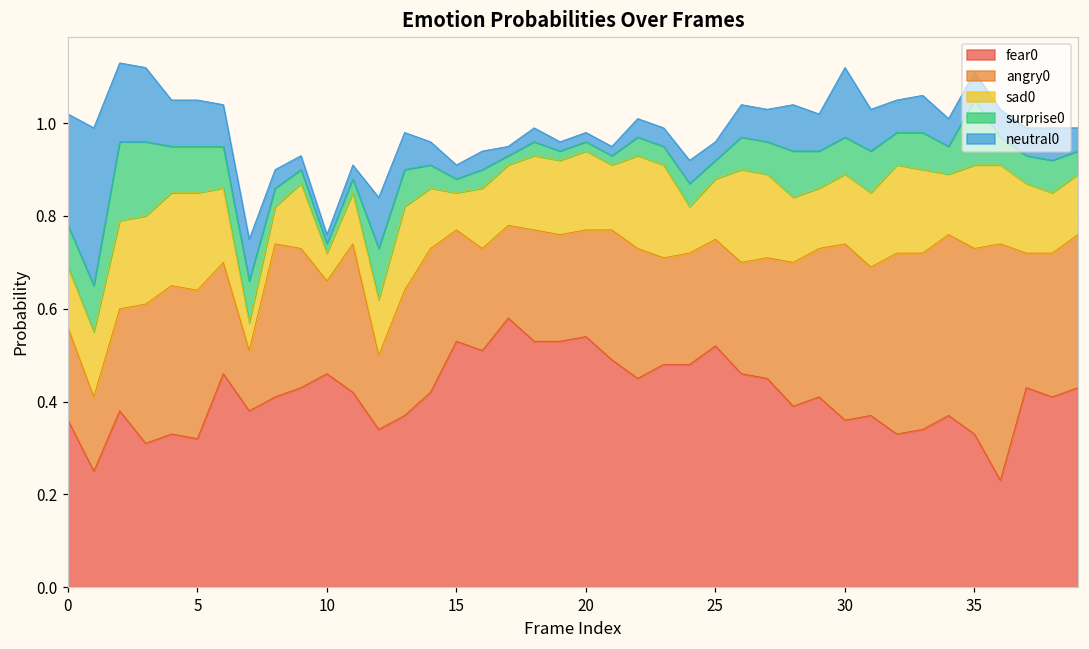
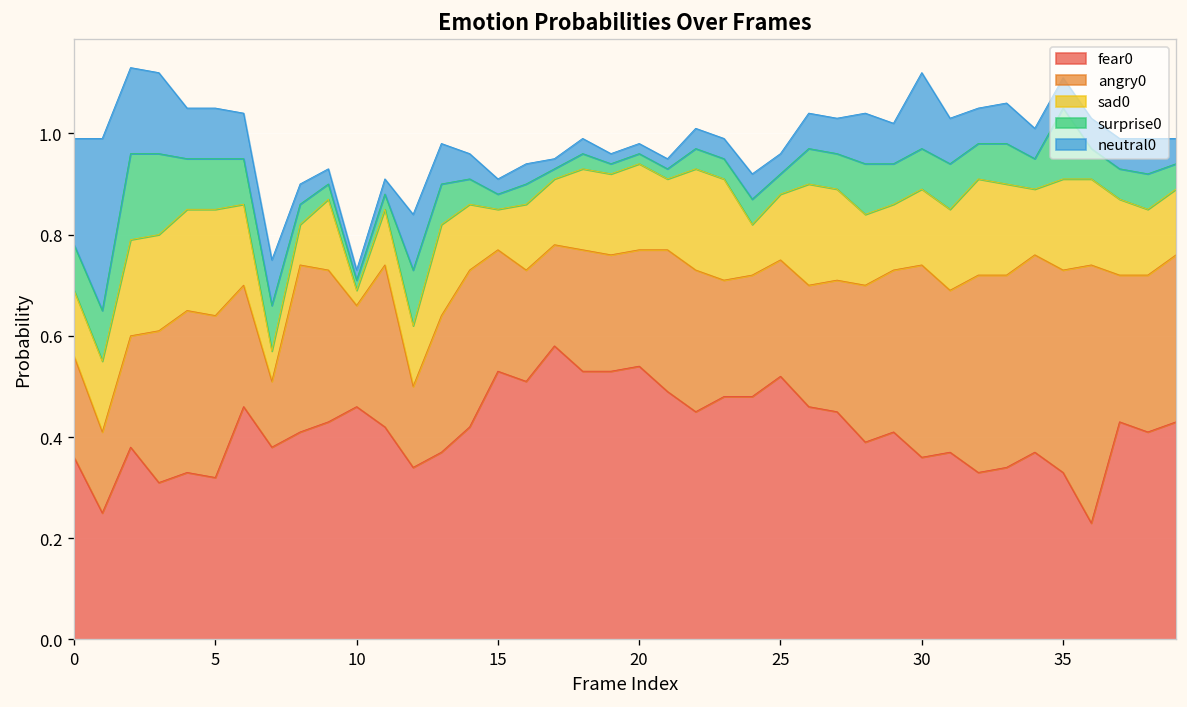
  {
    "sad0": {
      "0": 0.13,
      "5": 0.21,
-     "10": 0.06,
+     "10": 0.03,
      "15": 0.08,
      "20": 0.17,
      "25": 0.13,
      "30": 0.15,
      "35": 0.18
    },
    "surprise0": {
      "0": 0.09,
      "5": 0.10,
      "10": 0.02,
      "15": 0.03,
      "20": 0.02,
      "25": 0.04,
      "30": 0.08
    },
    "neutral0": {
-     "0": 0.24,
+     "0": 0.21,
      "5": 0.10,
      "10": 0.02,
      "15": 0.03,
      "20": 0.02,
      "25": 0.04,
      "30": 0.15
    }
  }
